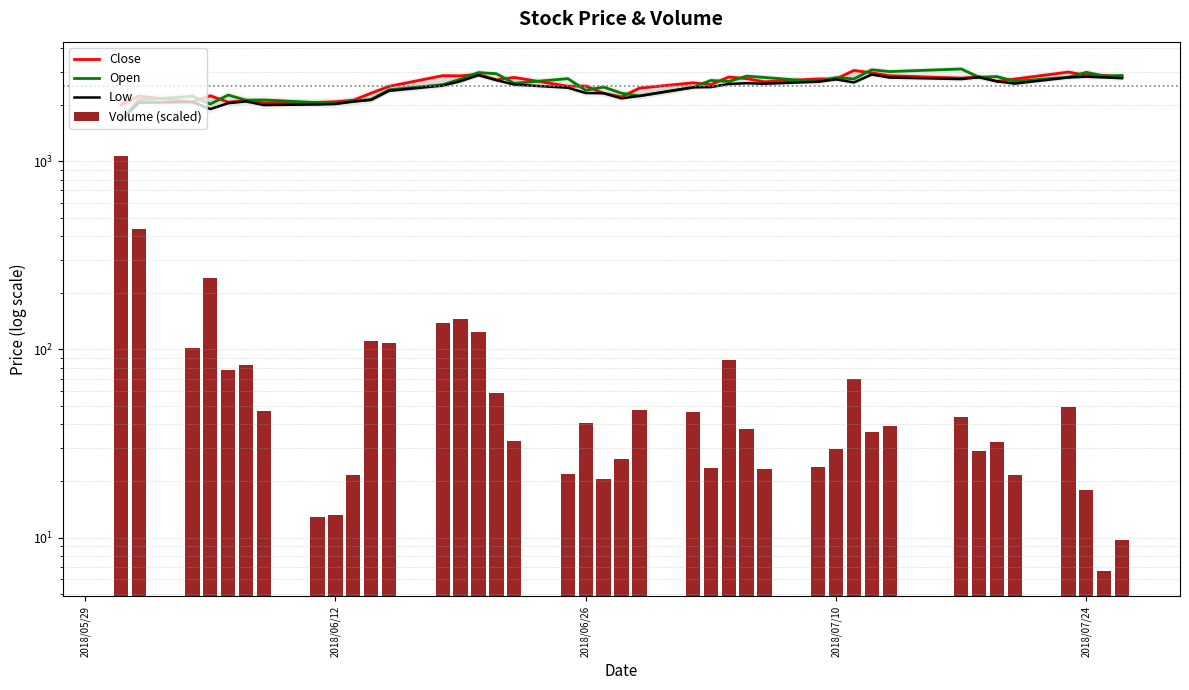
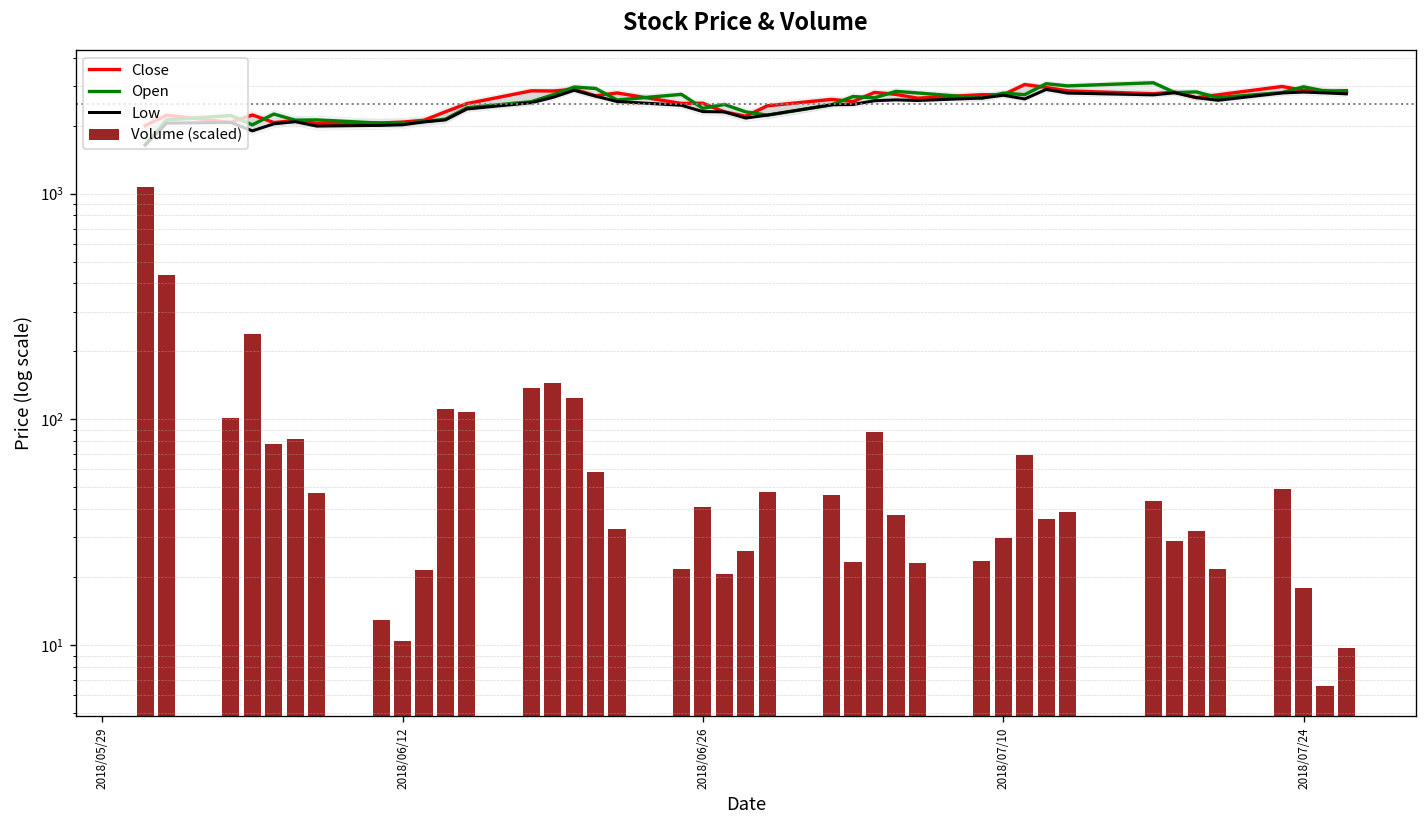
  {
    "Volume (scaled)": {
-     "2018/06/12": 13,
+     "2018/06/12": 10,
      "2018/06/26": 41,
      "2018/07/10": 30,
      "2018/07/24": 18
    }
  }
